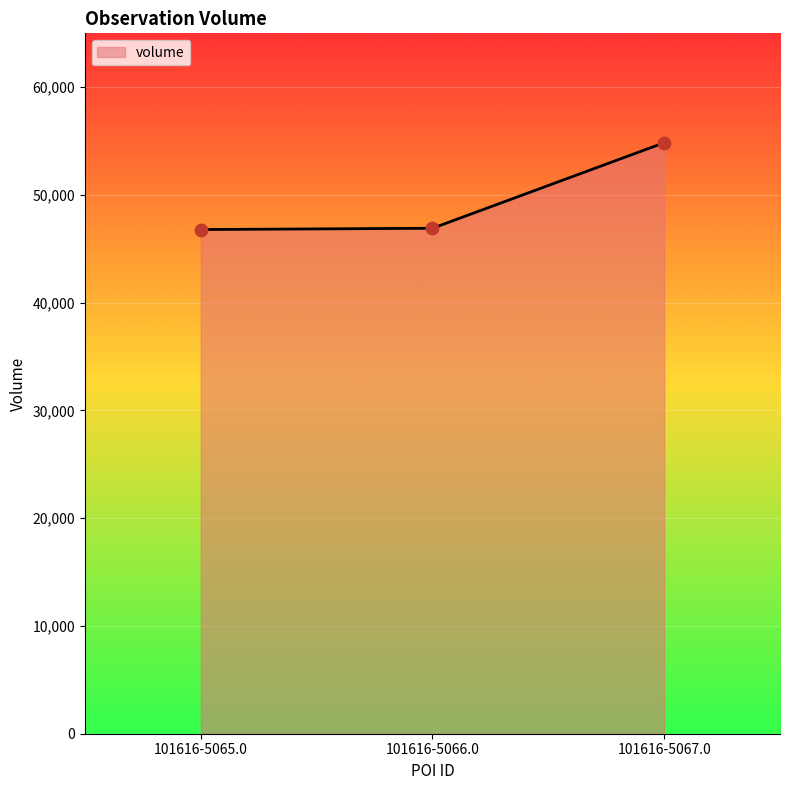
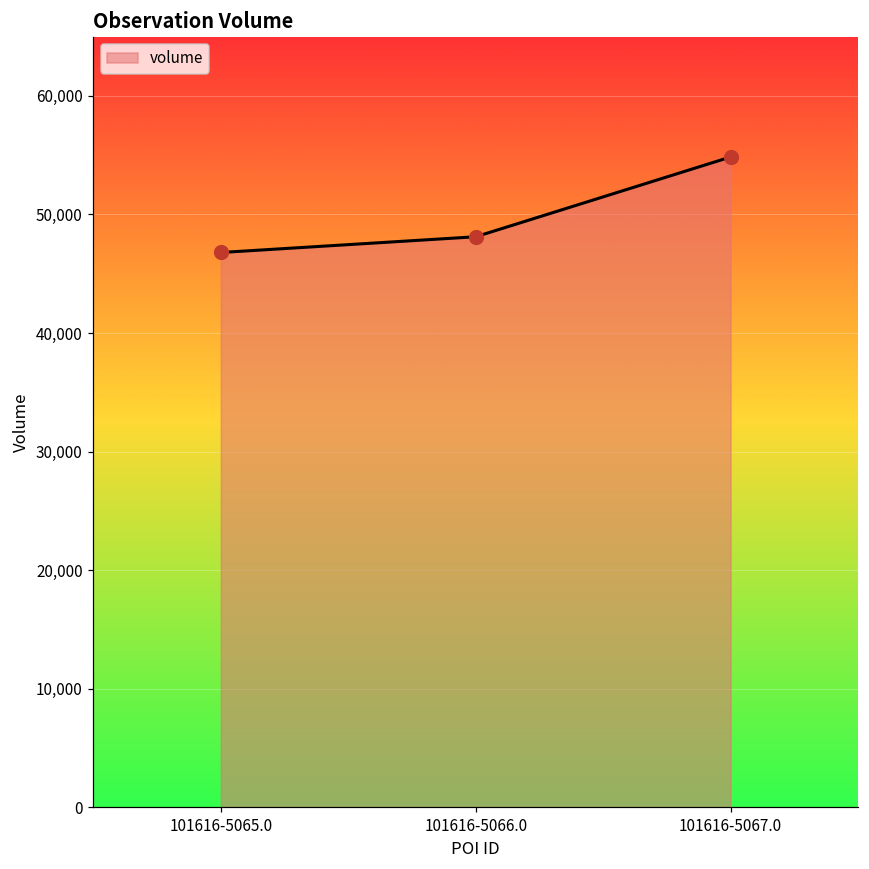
  {
    "101616-5065.0": "46,800",
-   "101616-5066.0": "46,900",
+   "101616-5066.0": "48,100",
    "101616-5067.0": "54,800"
  }
